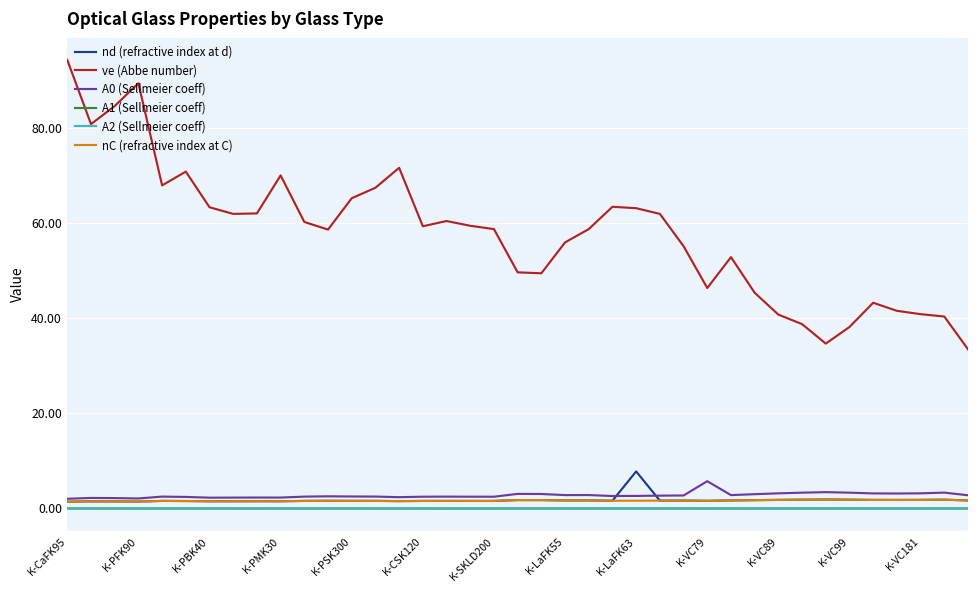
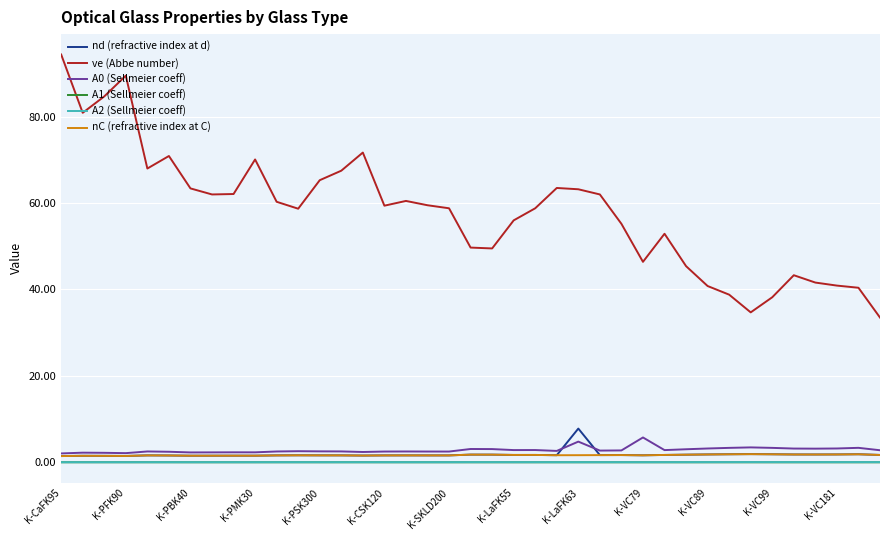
  {
    "nd (refractive index at d)": {
      "K-LaFK63": 8
    },
    "ve (Abbe number)": {
      "K-CaFK95": 94,
      "K-PFK90": 90,
      "K-PBK40": 63,
      "K-PMK30": 70,
      "K-PSK300": 65,
      "K-CSK120": 59,
      "K-SKLD200": 59,
      "K-LaFK55": 56,
      "K-LaFK63": 63,
      "K-VC79": 46,
      "K-VC89": 41,
      "K-VC99": 38,
      "K-VC181": 41
    },
    "A0 (Sellmeier coeff)": {
      "K-CaFK95": 2,
      "K-PFK90": 2,
      "K-PBK40": 2,
      "K-PMK30": 2,
      "K-PSK300": 3,
      "K-CSK120": 2,
      "K-SKLD200": 2,
      "K-LaFK55": 3,
-     "K-LaFK63": 3,
+     "K-LaFK63": 5,
      "K-VC79": 6,
      "K-VC89": 3,
      "K-VC99": 3,
      "K-VC181": 3
    },
    "A2 (Sellmeier coeff)": {
      "K-CaFK95": 0,
      "K-PFK90": 0,
      "K-PBK40": 0,
      "K-PMK30": 0,
      "K-PSK300": 0,
      "K-CSK120": 0,
      "K-SKLD200": 0,
      "K-LaFK55": 0,
      "K-LaFK63": 0,
      "K-VC79": 0,
      "K-VC89": 0,
      "K-VC99": 0,
      "K-VC181": 0
    },
    "nC (refractive index at C)": {
      "K-LaFK63": 2
    }
  }
